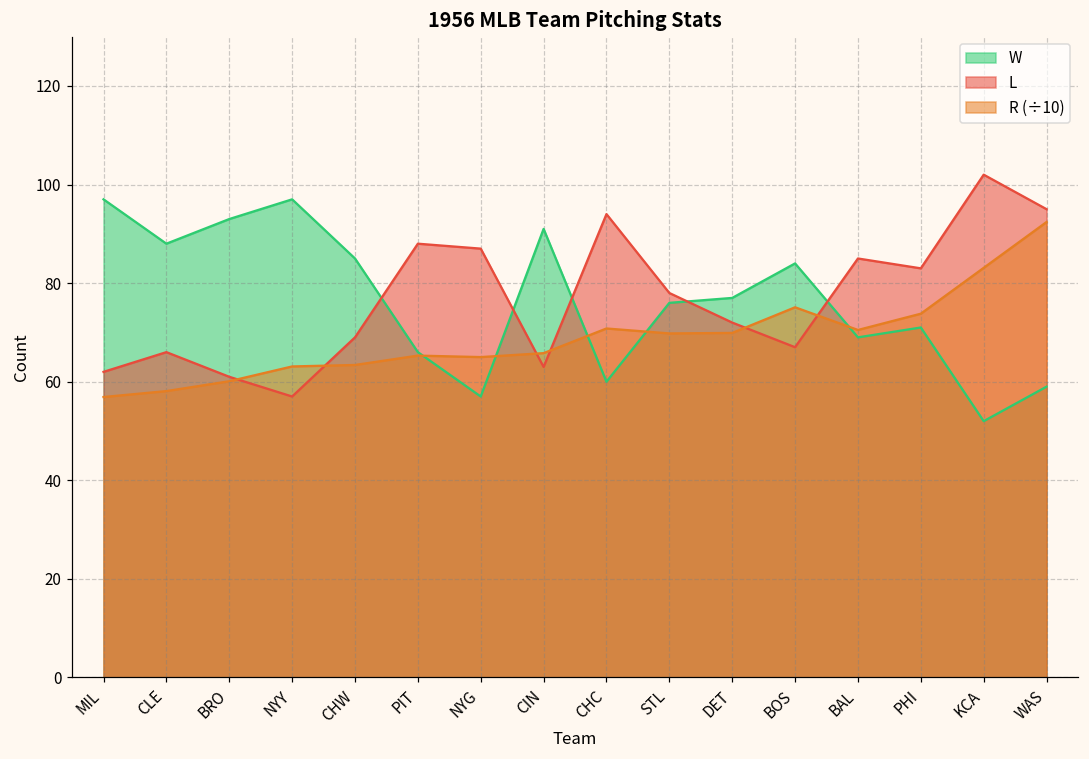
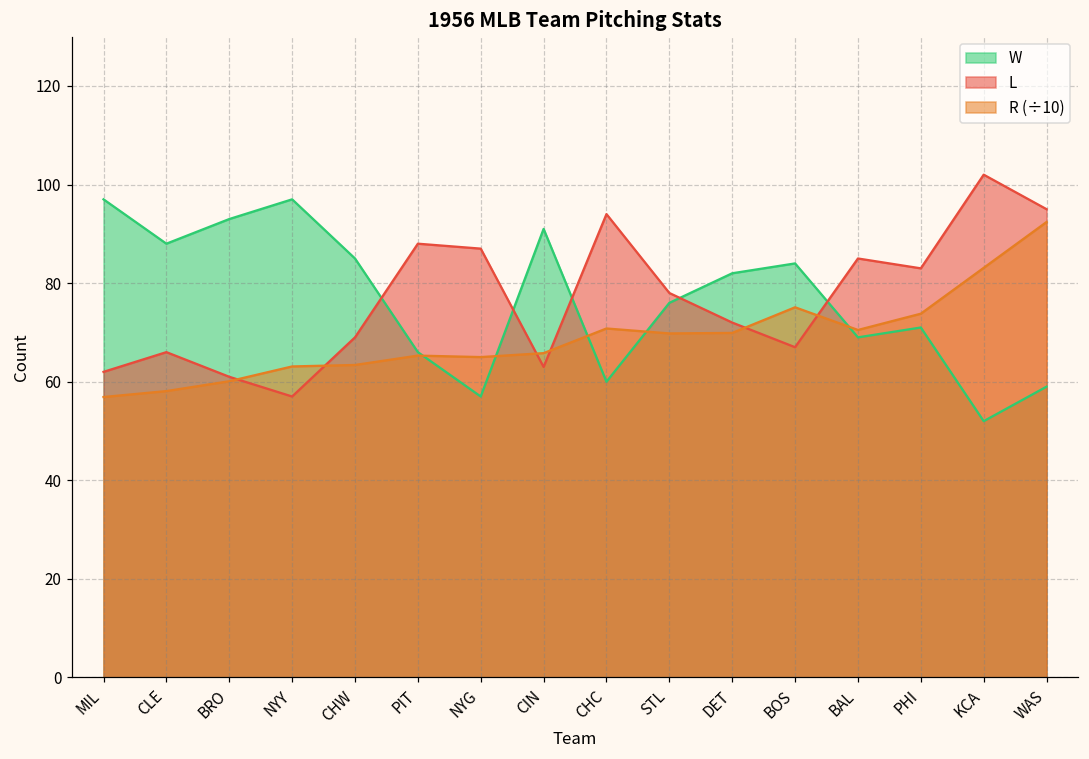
  {
    "W": {
      "MIL": 97,
      "CLE": 88,
      "BRO": 93,
      "NYY": 97,
      "CHW": 85,
      "PIT": 66,
      "NYG": 57,
      "CIN": 91,
      "CHC": 60,
      "STL": 76,
-     "DET": 77,
+     "DET": 82,
      "BOS": 84,
      "BAL": 69,
      "PHI": 71,
      "KCA": 52,
      "WAS": 59
    }
  }
